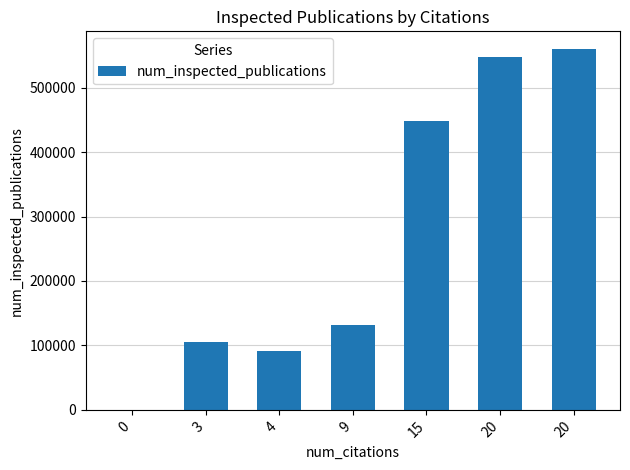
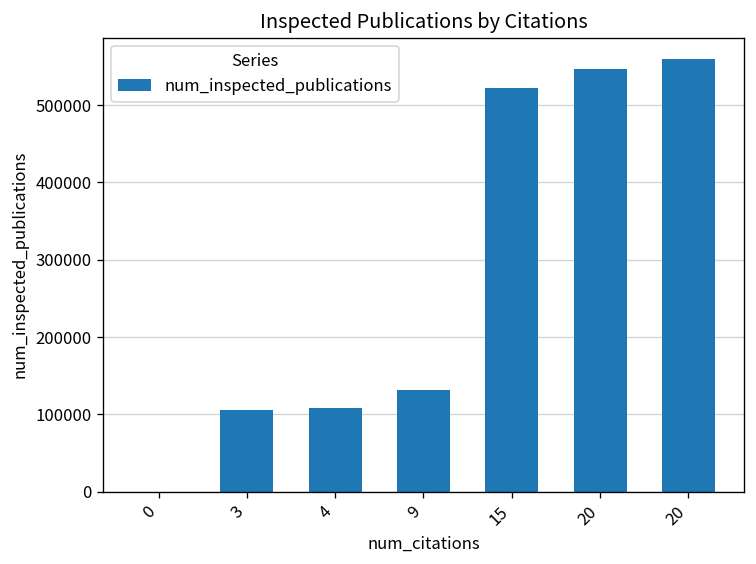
  {
    "0": 0,
    "3": 110000,
-   "4": 90000,
+   "4": 110000,
    "9": 130000,
-   "15": 450000
+   "15": 520000
  }
